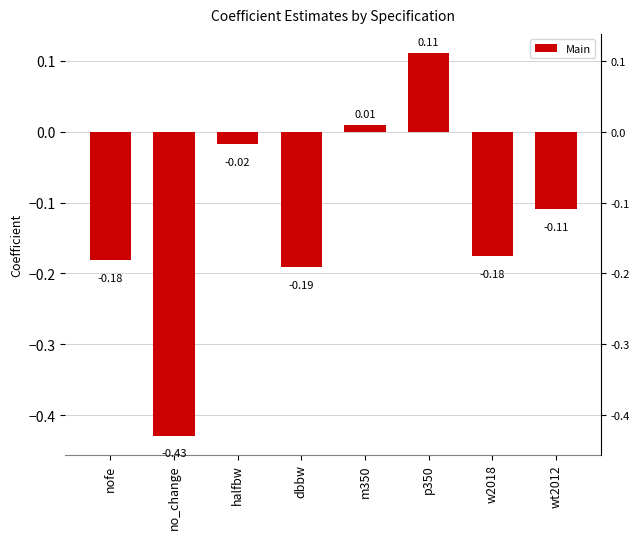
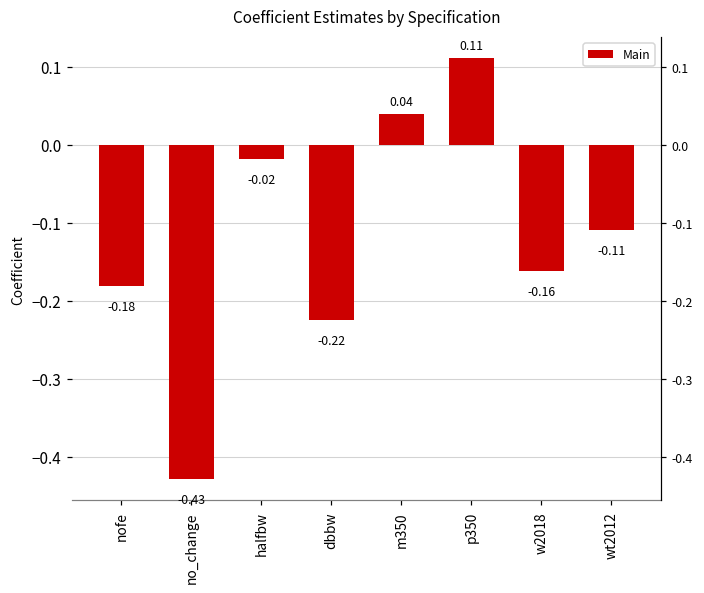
  {
    "nofe": -0.18,
    "no_change": -0.43,
    "halfbw": -0.02,
-   "dbbw": -0.19,
-   "m350": 0.01,
+   "dbbw": -0.22,
+   "m350": 0.04,
    "p350": 0.11,
-   "w2018": -0.18,
+   "w2018": -0.16,
    "wt2012": -0.11
  }
